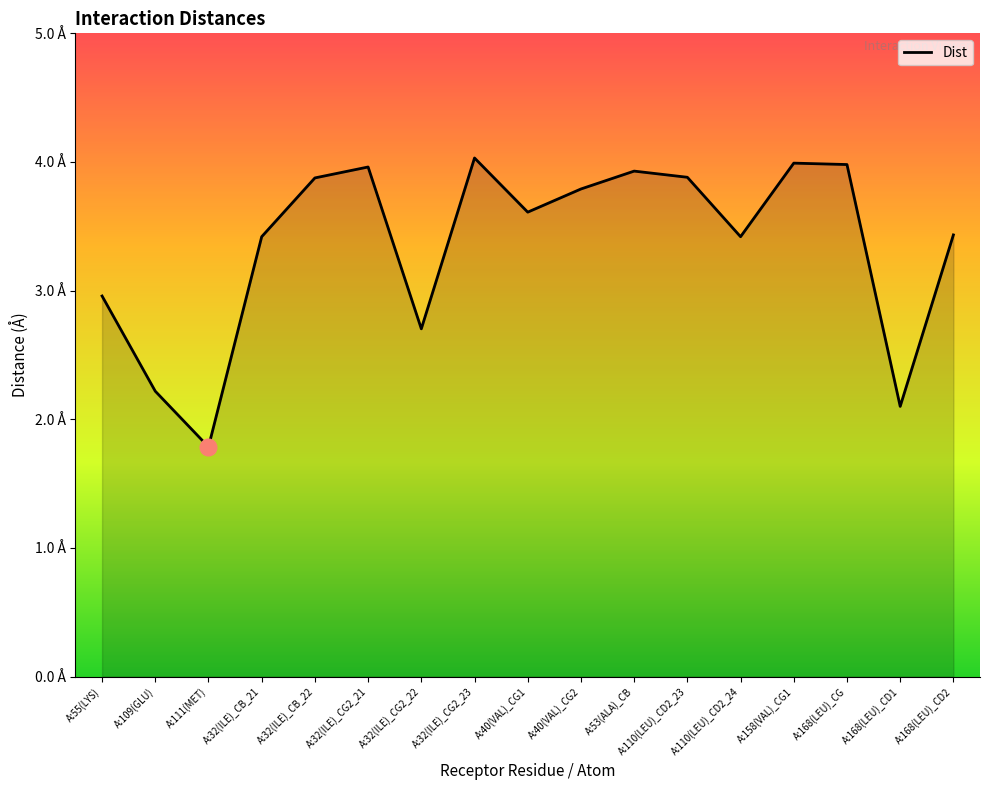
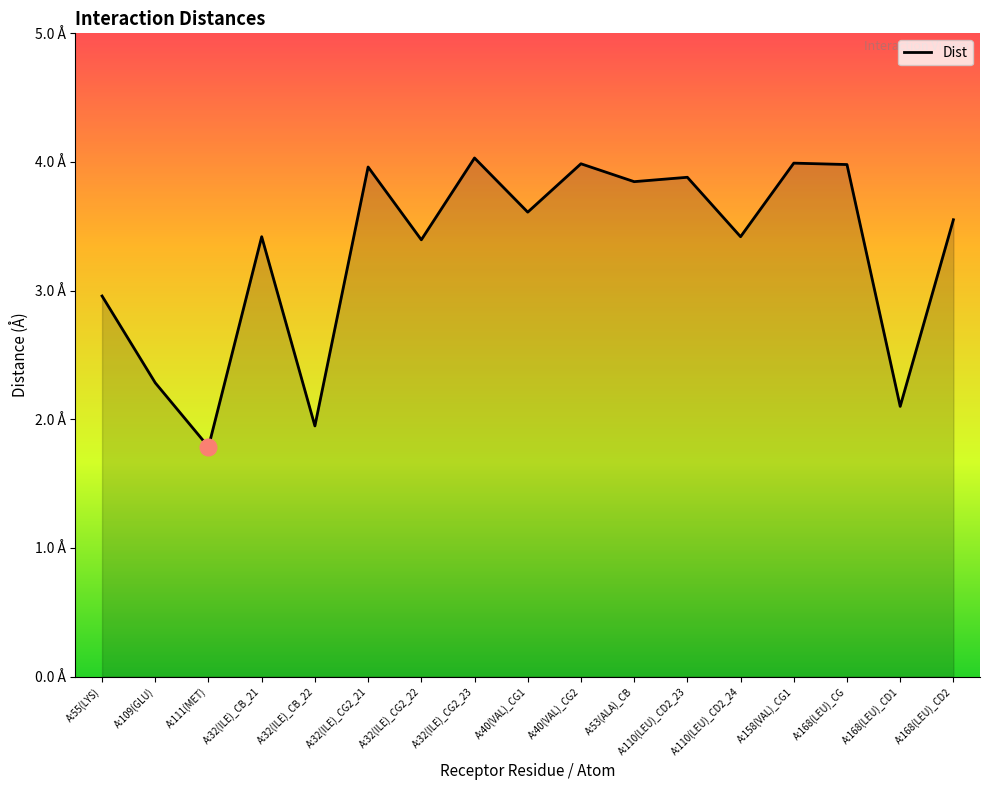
  {
    "Dist": {
      "A:55(LYS)": "2.96 Å",
-     "A:109(GLU)": "2.22 Å",
+     "A:109(GLU)": "2.28 Å",
      "A:32(ILE)_CB_21": "3.42 Å",
-     "A:32(ILE)_CB_22": "3.88 Å",
+     "A:32(ILE)_CB_22": "1.95 Å",
      "A:32(ILE)_CG2_21": "3.96 Å",
-     "A:32(ILE)_CG2_22": "2.70 Å",
+     "A:32(ILE)_CG2_22": "3.40 Å",
      "A:32(ILE)_CG2_23": "4.03 Å",
      "A:40(VAL)_CG1": "3.61 Å",
-     "A:40(VAL)_CG2": "3.79 Å",
-     "A:53(ALA)_CB": "3.93 Å",
+     "A:40(VAL)_CG2": "3.99 Å",
+     "A:53(ALA)_CB": "3.85 Å",
      "A:110(LEU)_CD2_23": "3.88 Å",
      "A:110(LEU)_CD2_24": "3.42 Å",
      "A:158(VAL)_CG1": "3.99 Å",
      "A:168(LEU)_CG": "3.98 Å",
      "A:168(LEU)_CD1": "2.10 Å",
-     "A:168(LEU)_CD2": "3.43 Å"
+     "A:168(LEU)_CD2": "3.55 Å"
    }
  }
